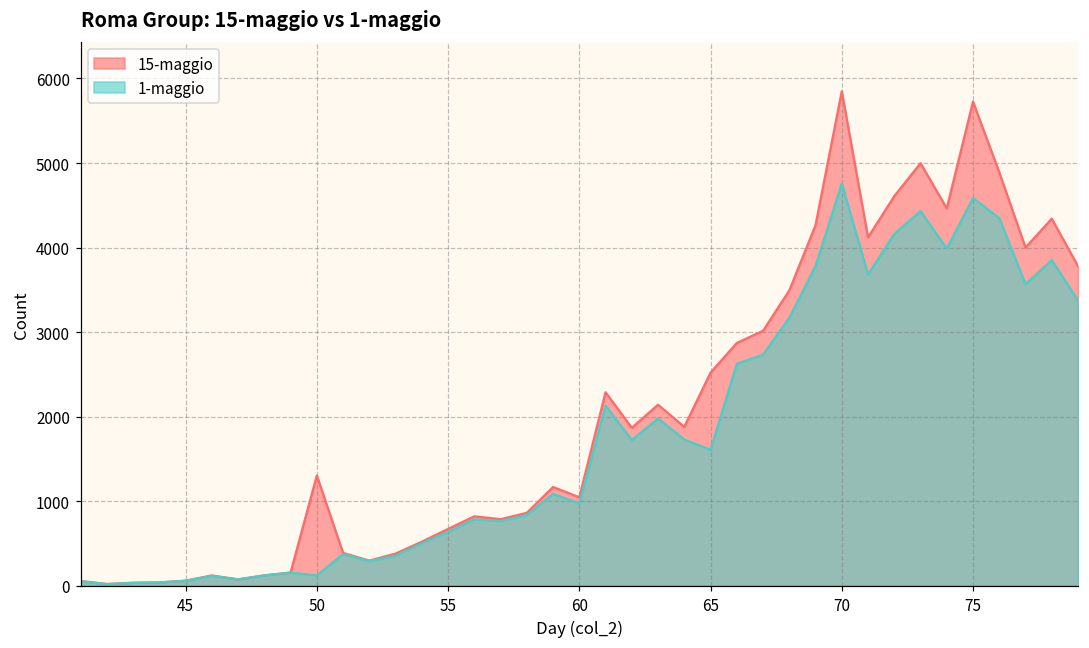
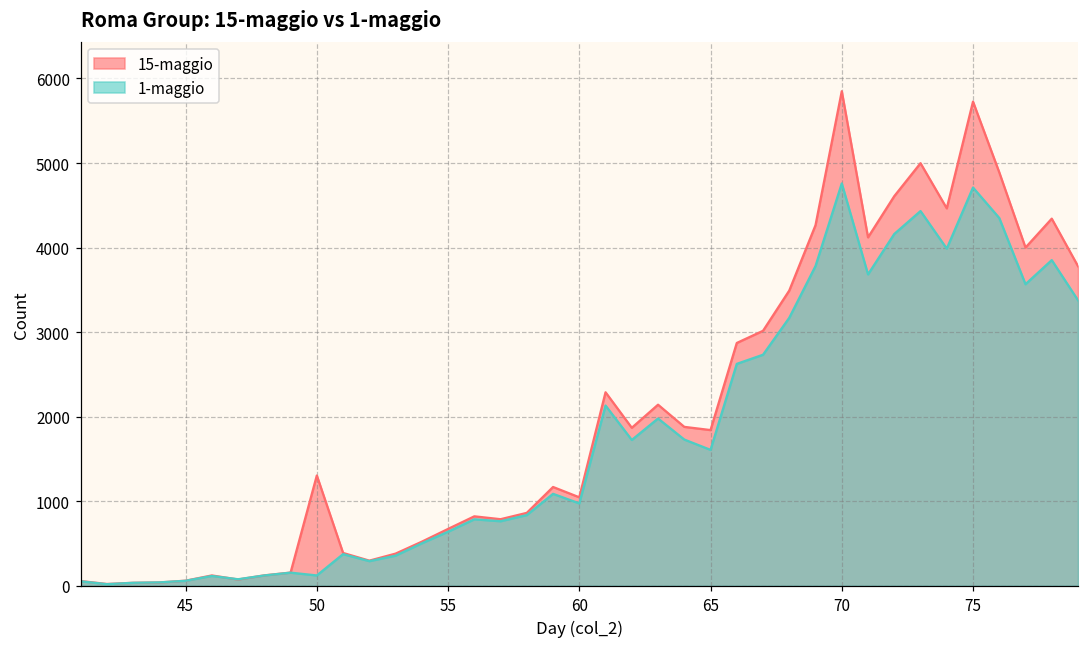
  {
    "15-maggio": {
      "50": 1300,
      "60": 1000,
-     "65": 2500,
+     "65": 1800,
      "70": 5800,
      "75": 5700
    },
    "1-maggio": {
      "50": 100,
      "60": 1000,
      "65": 1600,
      "70": 4800,
-     "75": 4600
+     "75": 4700
    }
  }
